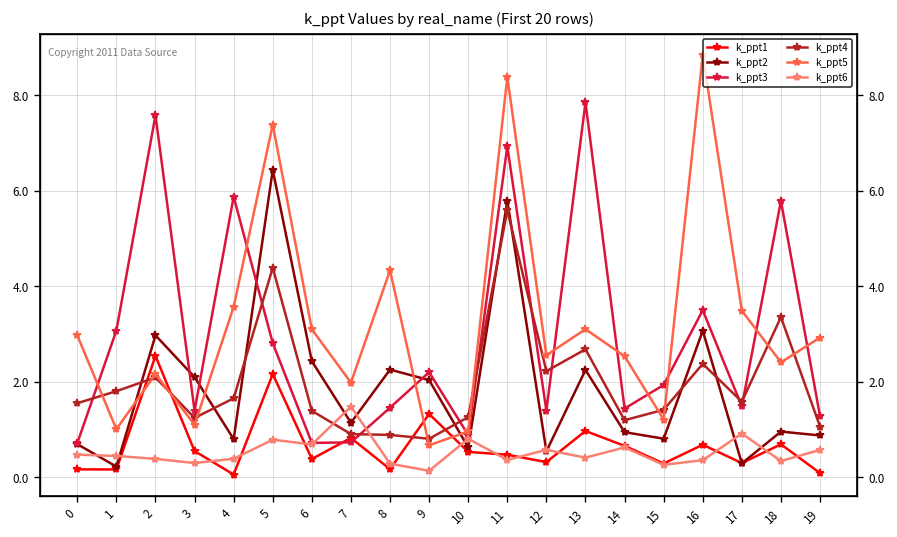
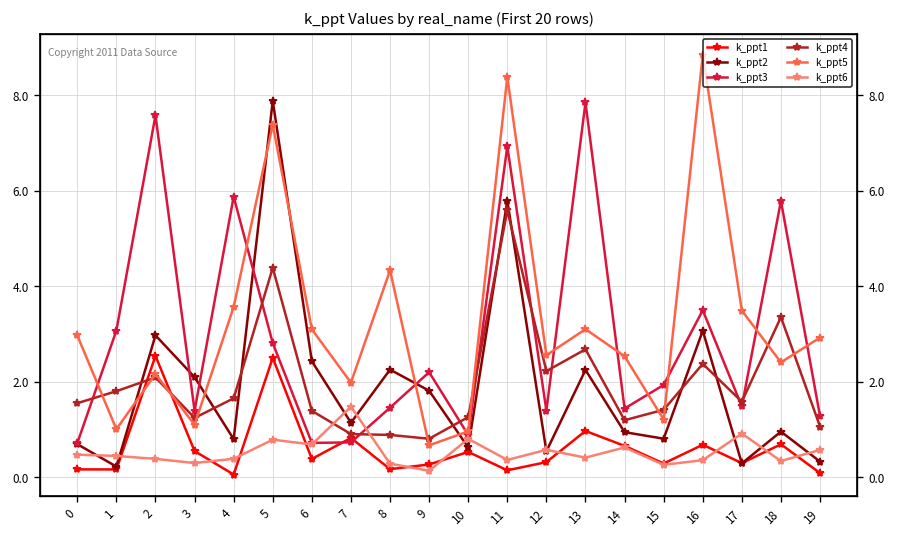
  {
    "k_ppt1": {
      "0": 0.2,
      "2": 2.5,
      "3": 0.5,
      "4": 0.1,
-     "5": 2.2,
+     "5": 2.5,
      "6": 0.4,
      "7": 0.8,
      "8": 0.2,
-     "9": 1.3,
+     "9": 0.3,
      "10": 0.5,
-     "11": 0.5,
+     "11": 0.1,
      "12": 0.3,
      "13": 1.0,
      "16": 0.7,
      "18": 0.7,
      "19": 0.1
    },
    "k_ppt2": {
      "2": 3.0,
      "3": 2.1,
      "4": 0.8,
-     "5": 6.4,
+     "5": 7.9,
      "6": 2.4,
      "7": 1.1,
      "8": 2.3,
-     "9": 2.0,
+     "9": 1.8,
      "10": 0.6,
      "11": 5.8,
      "13": 2.2,
      "14": 0.9,
      "15": 0.8,
      "16": 3.1,
      "18": 1.0,
-     "19": 0.9
+     "19": 0.3
    }
  }
